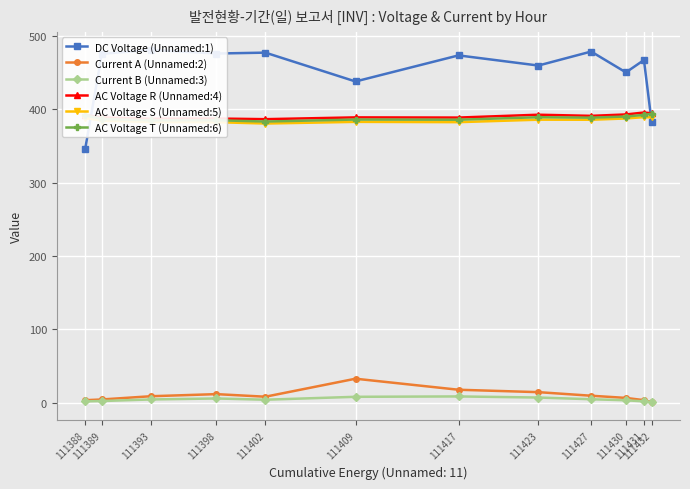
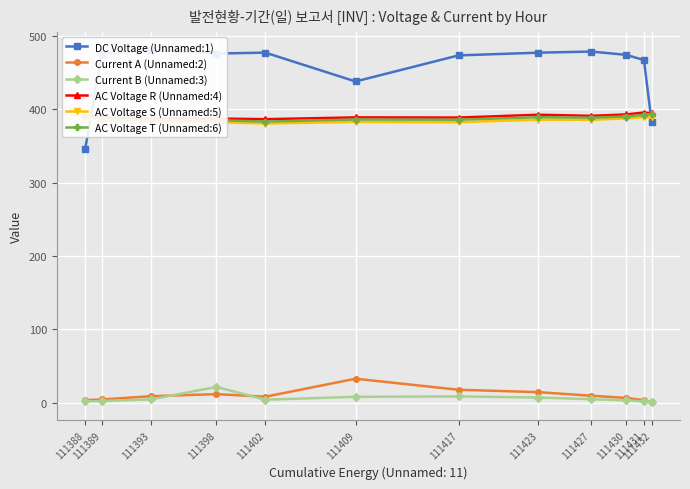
  {
    "DC Voltage (Unnamed:1)": {
      "111388": 350,
      "111402": 480,
      "111409": 440,
      "111417": 470,
-     "111423": 460,
+     "111423": 480,
      "111427": 480,
-     "111430": 450,
+     "111430": 470,
      "111431": 470,
      "111432": 380
    },
    "Current A (Unnamed:2)": {
      "111393": 10,
      "111398": 10,
      "111402": 10,
      "111409": 30,
      "111417": 20,
      "111423": 10,
      "111427": 10
    },
    "Current B (Unnamed:3)": {
      "111393": 0,
-     "111398": 10,
+     "111398": 20,
      "111402": 0,
      "111409": 10,
      "111417": 10,
      "111423": 10,
      "111427": 0
    },
    "AC Voltage S (Unnamed:5)": {
      "111432": 390
    }
  }
